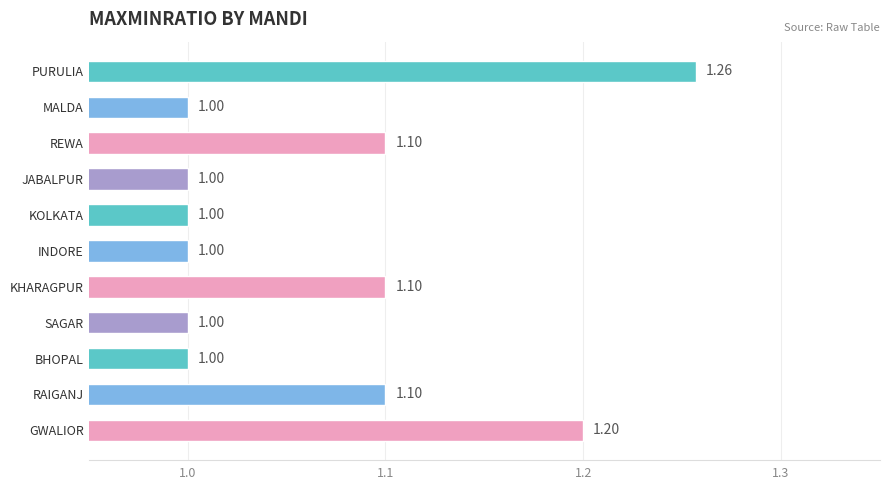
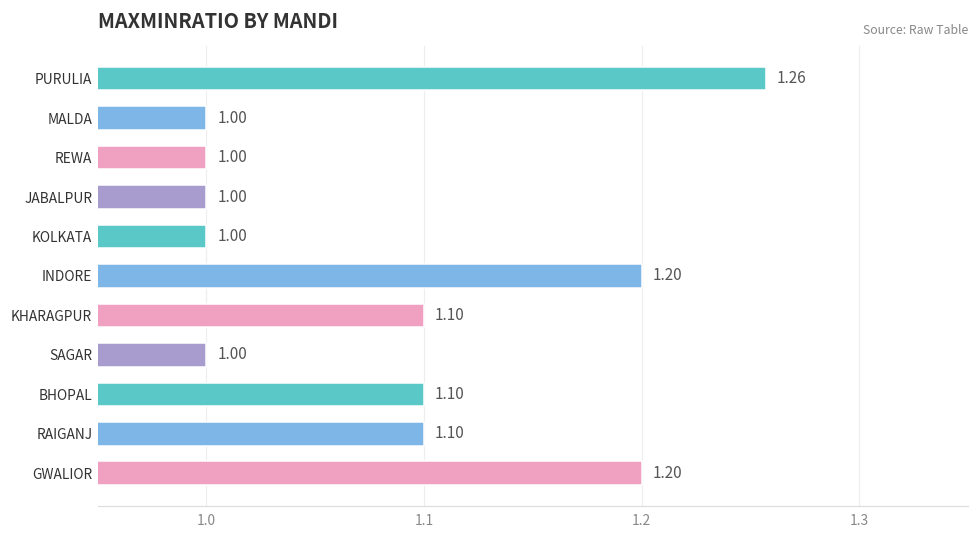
  {
    "PURULIA": 1.26,
    "MALDA": 1.00,
-   "REWA": 1.10,
+   "REWA": 1.00,
    "JABALPUR": 1.00,
    "KOLKATA": 1.00,
-   "INDORE": 1.00,
+   "INDORE": 1.20,
    "KHARAGPUR": 1.10,
    "SAGAR": 1.00,
-   "BHOPAL": 1.00,
+   "BHOPAL": 1.10,
    "RAIGANJ": 1.10,
    "GWALIOR": 1.20
  }
